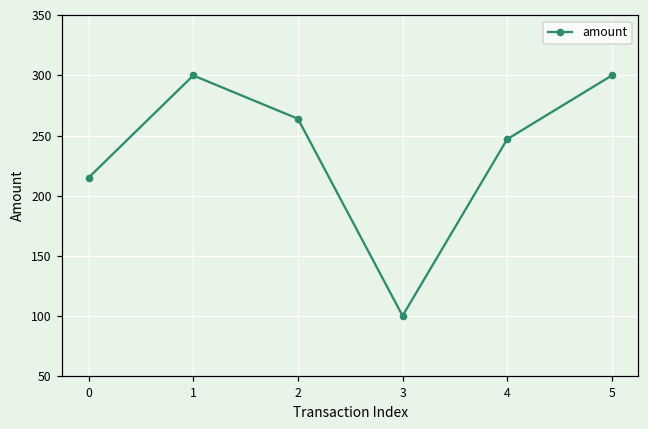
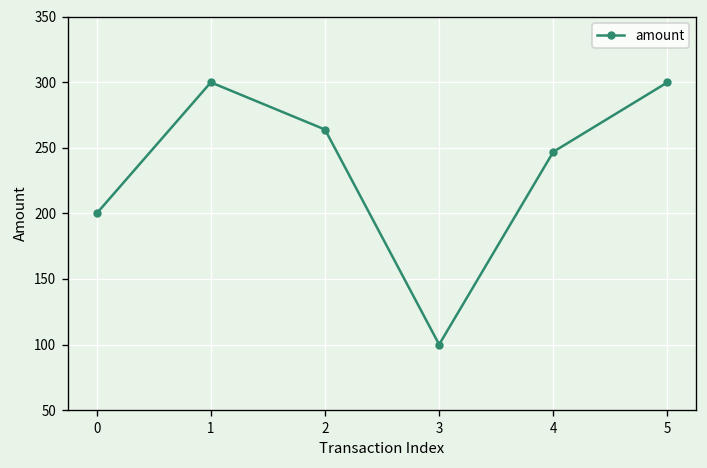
  {
-   "0": 215,
+   "0": 200,
    "1": 300,
    "2": 264,
    "3": 100,
    "4": 247,
    "5": 300
  }
